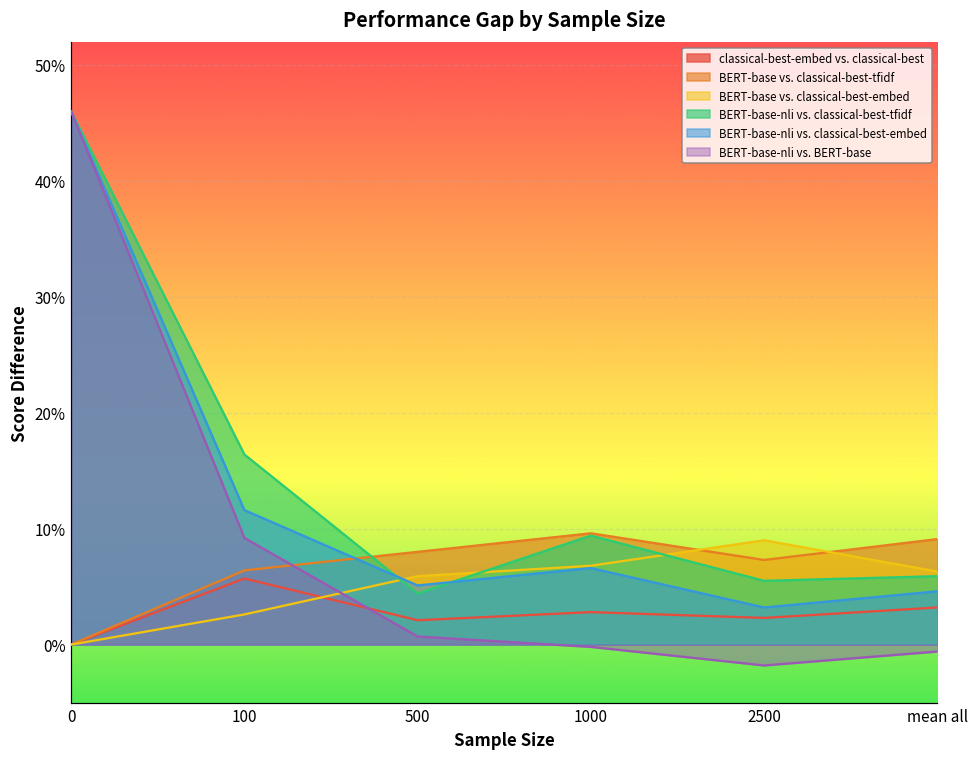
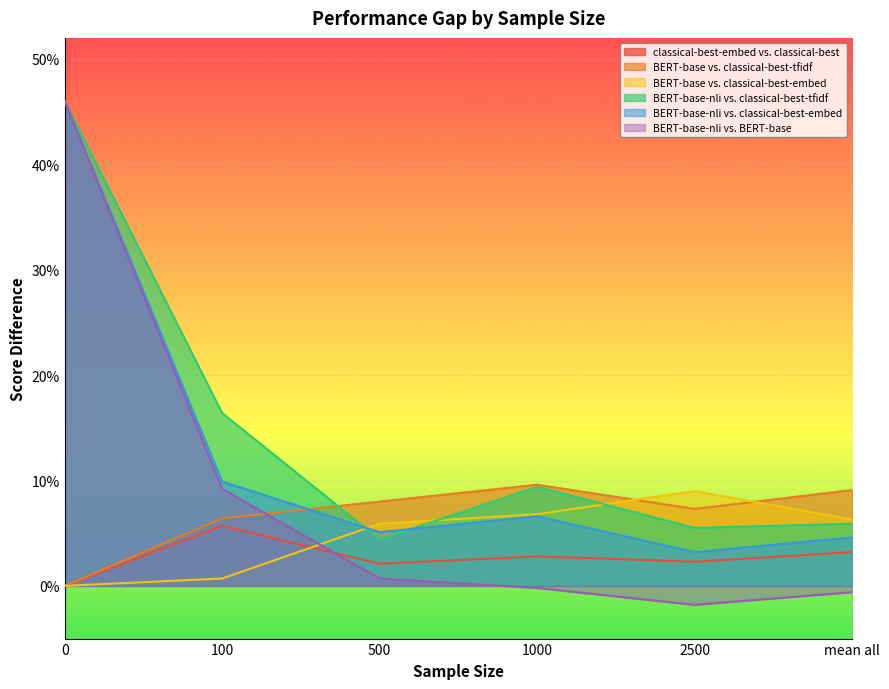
  {
    "BERT-base vs. classical-best-embed": {
-     "100": "2.6%",
+     "100": "0.7%",
      "500": "5.9%",
      "2500": "9.0%",
      "mean all": "6.3%"
    },
    "BERT-base-nli vs. classical-best-tfidf": {
      "100": "16.4%",
      "500": "4.4%",
      "2500": "5.5%",
      "mean all": "5.9%"
    },
    "BERT-base-nli vs. classical-best-embed": {
-     "100": "11.6%",
+     "100": "9.9%",
      "500": "5.1%",
      "2500": "3.2%",
      "mean all": "4.6%"
    }
  }
